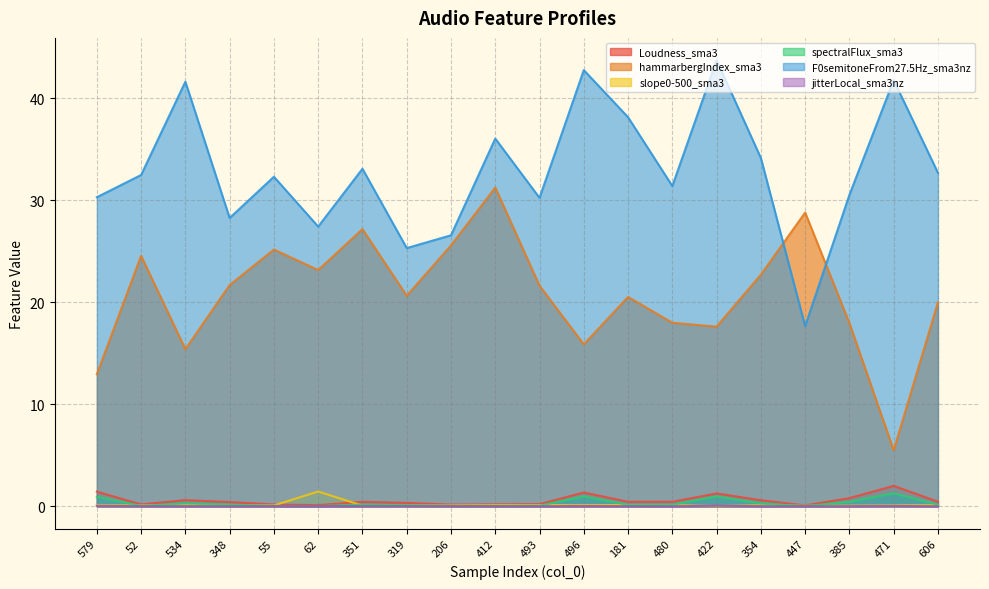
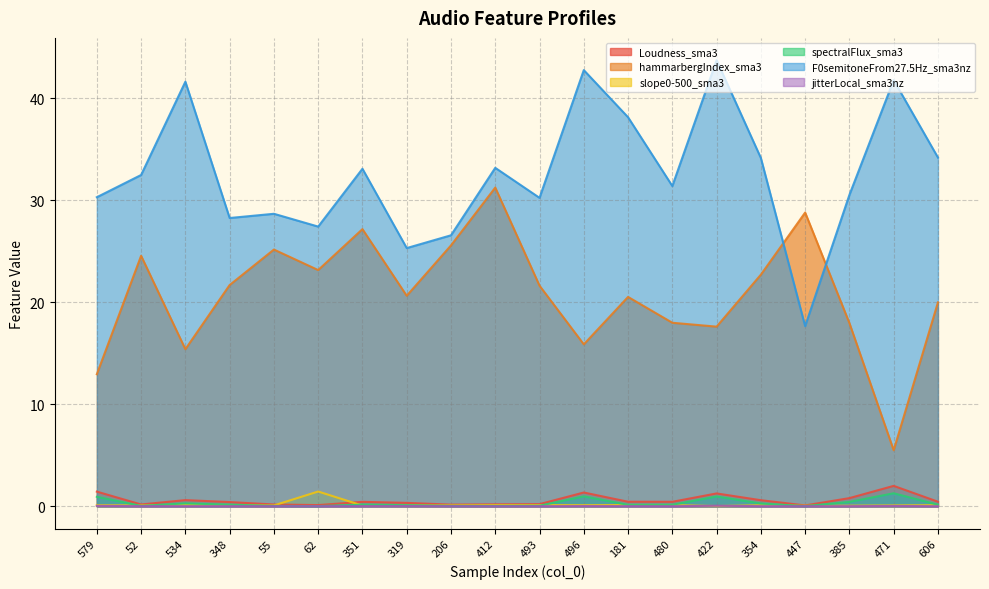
  {
    "slope0-500_sma3": {
      "62": 1.5
    },
    "spectralFlux_sma3": {
      "579": 0.9,
      "496": 1.0,
      "422": 1.0,
      "385": 0.4,
      "471": 1.3
    },
    "F0semitoneFrom27.5Hz_sma3nz": {
      "579": 30.3,
      "52": 32.5,
      "534": 41.6,
      "348": 28.3,
-     "55": 32.3,
+     "55": 28.7,
      "62": 27.4,
      "351": 33.1,
      "319": 25.3,
      "206": 26.6,
-     "412": 36.0,
+     "412": 33.2,
      "493": 30.2,
      "496": 42.8,
      "181": 38.1,
      "480": 31.4,
      "354": 34.1,
      "447": 17.7,
      "385": 30.5,
-     "606": 32.7
+     "606": 34.2
    }
  }
